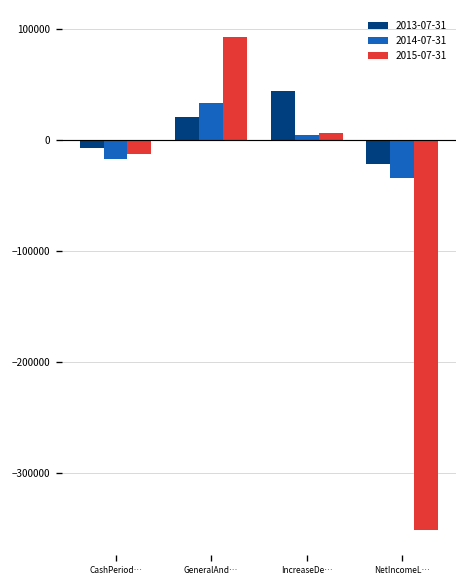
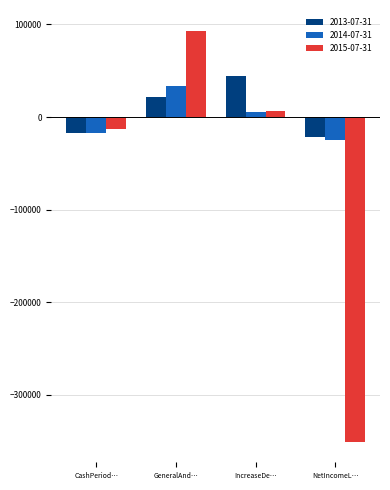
  {
    "2013-07-31": {
-     "CashPeriod…": -10000,
+     "CashPeriod…": -20000,
      "GeneralAnd…": 20000,
      "IncreaseDe…": 40000,
      "NetIncomeL…": -20000
    },
    "2014-07-31": {
      "CashPeriod…": -20000,
      "GeneralAnd…": 30000,
      "IncreaseDe…": 10000,
-     "NetIncomeL…": -30000
+     "NetIncomeL…": -20000
    },
    "2015-07-31": {
      "CashPeriod…": -10000,
      "GeneralAnd…": 90000,
      "IncreaseDe…": 10000,
      "NetIncomeL…": -350000
    }
  }
